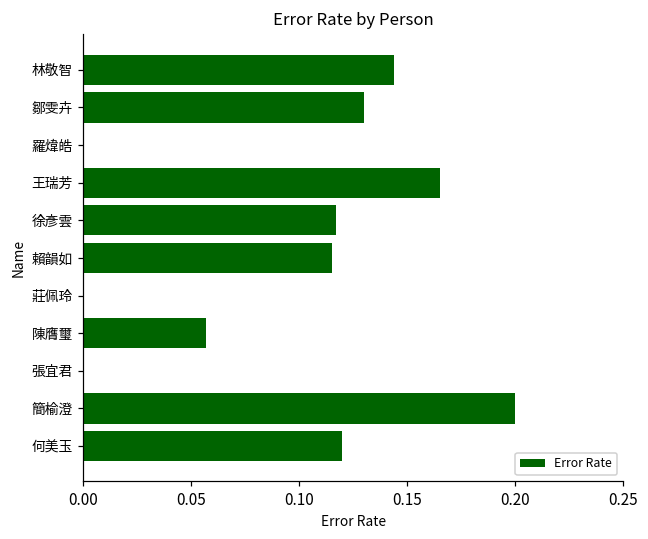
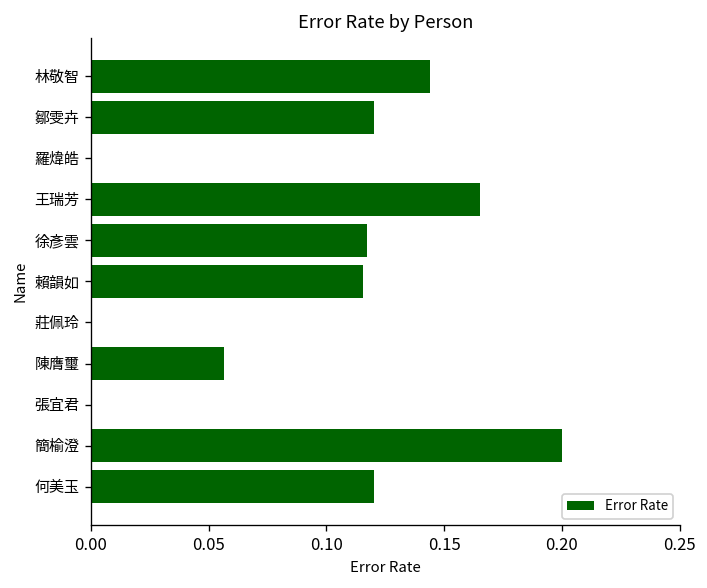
  {
    "林敬智": 0.144,
-   "鄒雯卉": 0.13,
+   "鄒雯卉": 0.12,
    "羅煒皓": 0.00,
    "王瑞芳": 0.165,
    "徐彥雲": 0.117,
    "賴韻如": 0.115,
    "莊佩玲": 0.00,
    "陳膺璽": 0.057,
    "張宜君": 0.00,
    "簡榆澄": 0.20,
    "何美玉": 0.12
  }
